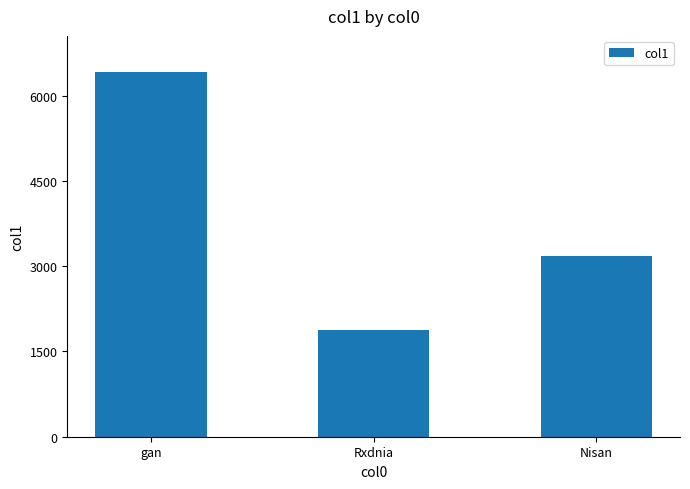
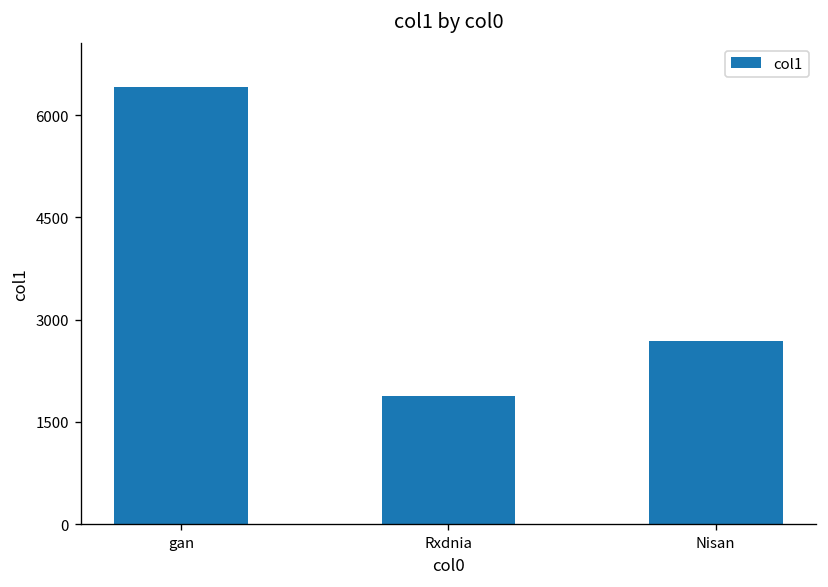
  {
    "gan": 6400,
    "Rxdnia": 1900,
-   "Nisan": 3200
+   "Nisan": 2700
  }
